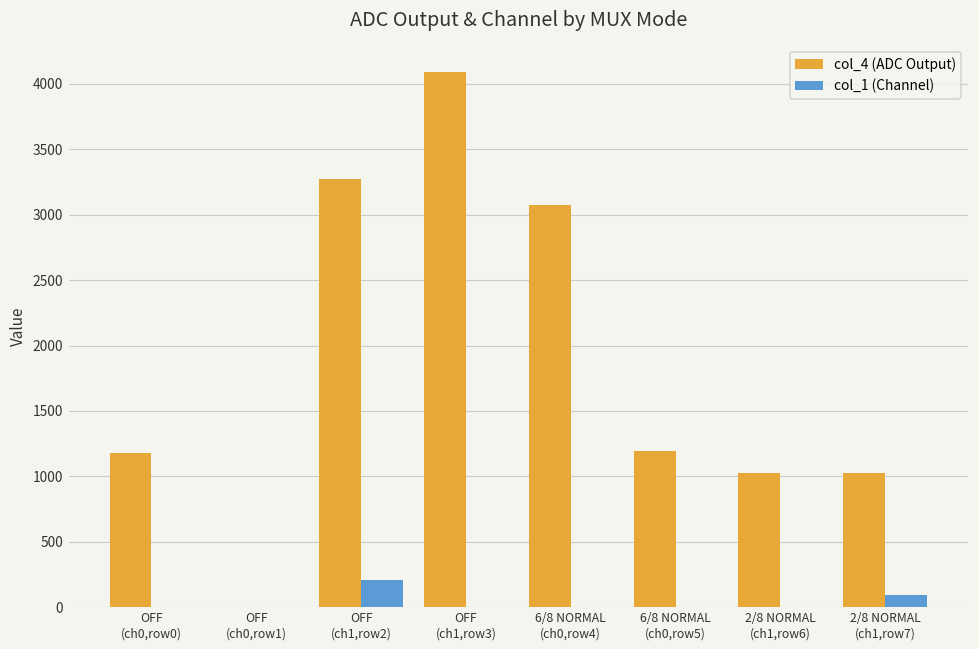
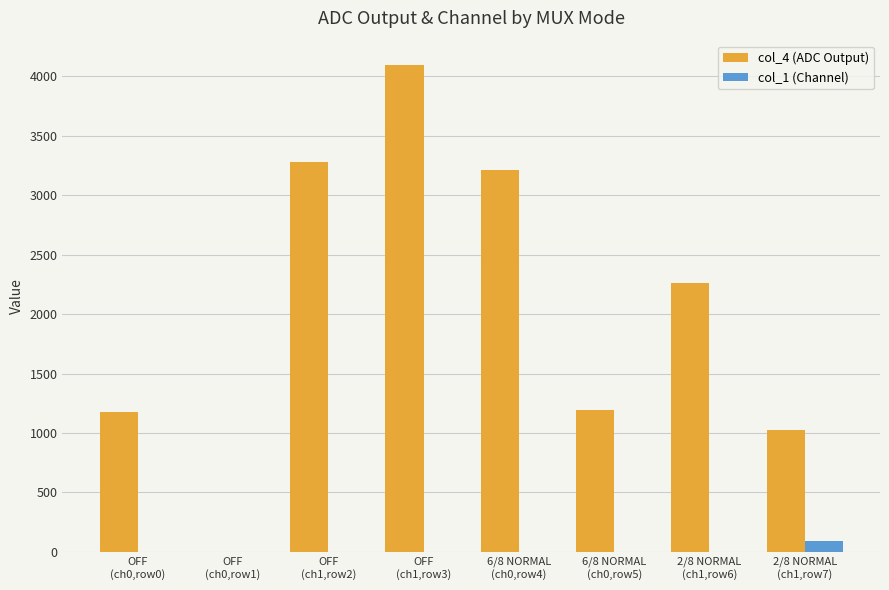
  {
    "col_4 (ADC Output)": {
      "OFF (ch0,row0)": 1180,
      "OFF (ch0,row1)": 0,
      "OFF (ch1,row2)": 3280,
      "OFF (ch1,row3)": 4100,
-     "6/8 NORMAL (ch0,row4)": 3070,
+     "6/8 NORMAL (ch0,row4)": 3220,
      "6/8 NORMAL (ch0,row5)": 1190,
-     "2/8 NORMAL (ch1,row6)": 1020,
+     "2/8 NORMAL (ch1,row6)": 2270,
      "2/8 NORMAL (ch1,row7)": 1020
    },
    "col_1 (Channel)": {
      "OFF (ch0,row0)": 0,
      "OFF (ch0,row1)": 0,
-     "OFF (ch1,row2)": 210,
+     "OFF (ch1,row2)": 0,
      "6/8 NORMAL (ch0,row4)": 0,
      "6/8 NORMAL (ch0,row5)": 0,
      "2/8 NORMAL (ch1,row7)": 90
    }
  }
